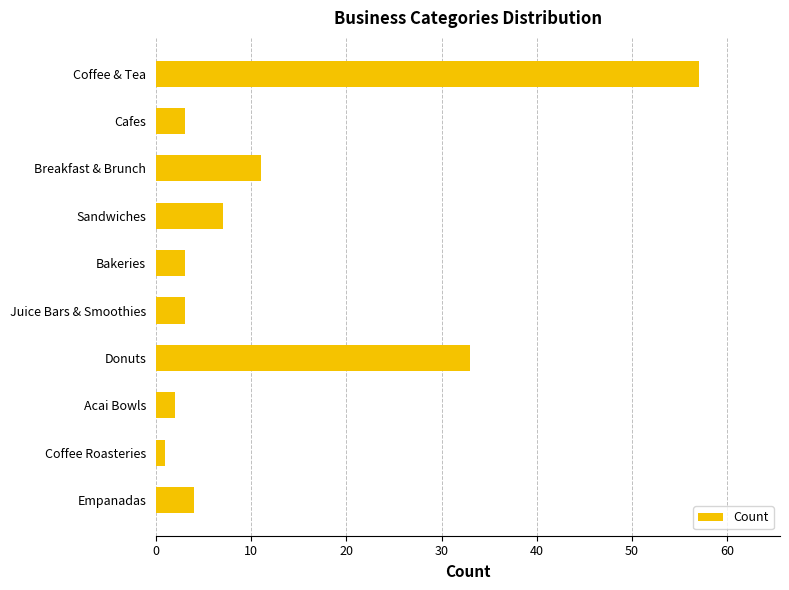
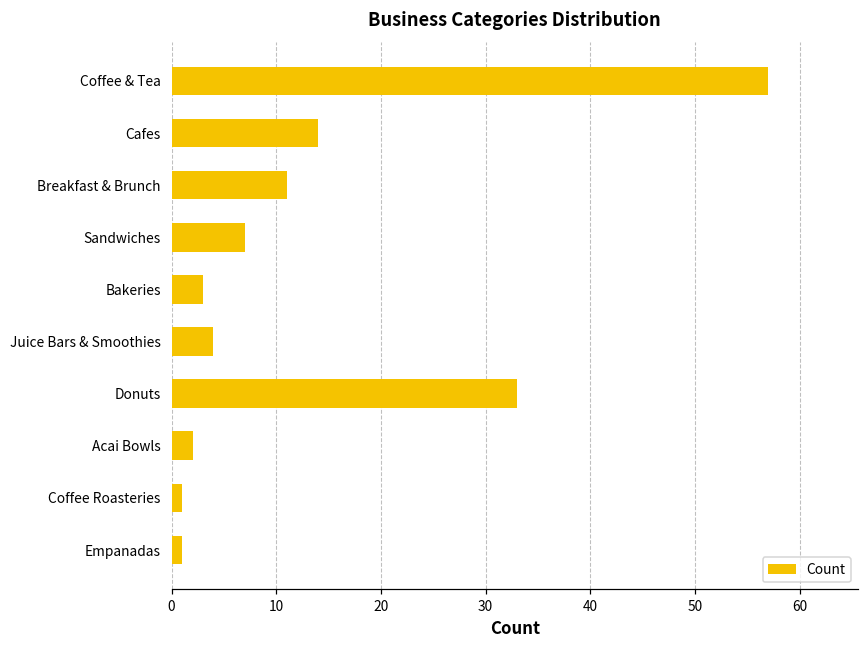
  {
    "Coffee & Tea": 57,
-   "Cafes": 3,
+   "Cafes": 14,
    "Breakfast & Brunch": 11,
    "Sandwiches": 7,
    "Bakeries": 3,
-   "Juice Bars & Smoothies": 3,
+   "Juice Bars & Smoothies": 4,
    "Donuts": 33,
    "Acai Bowls": 2,
    "Coffee Roasteries": 1,
-   "Empanadas": 4
+   "Empanadas": 1
  }
